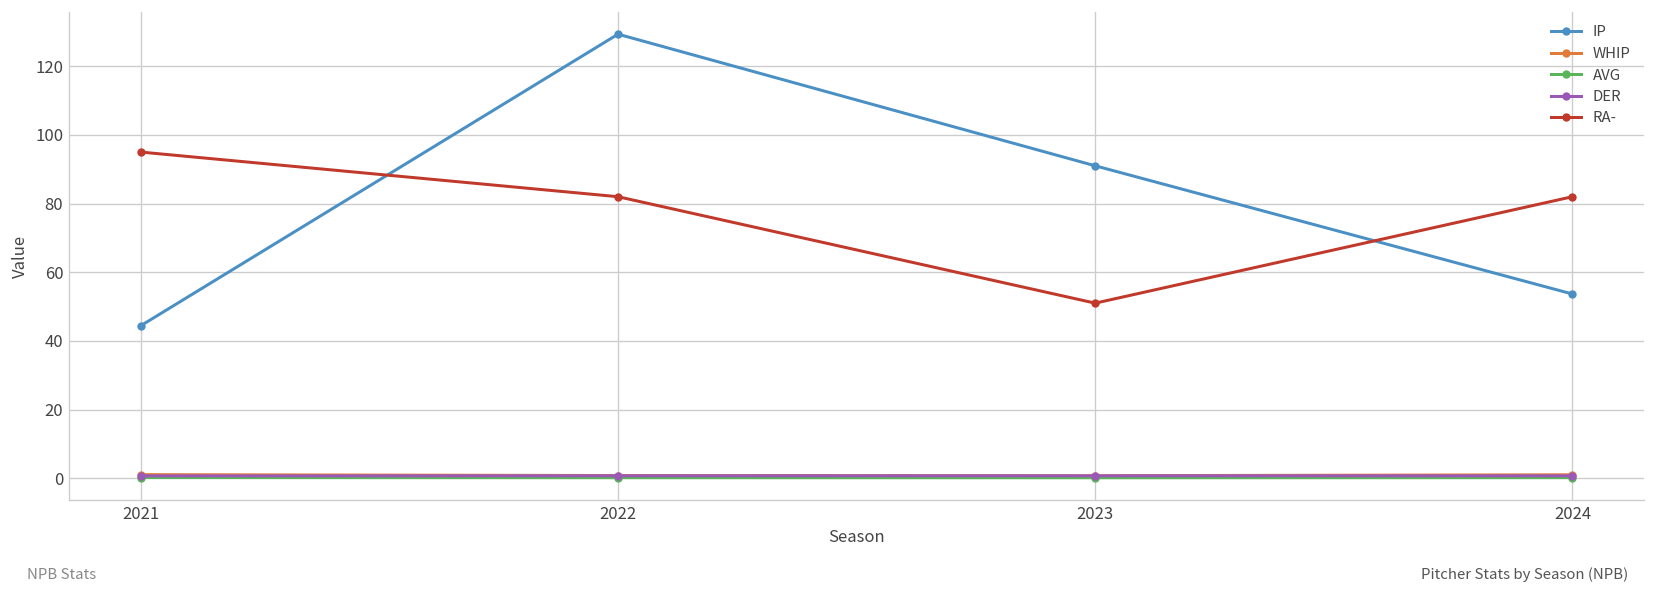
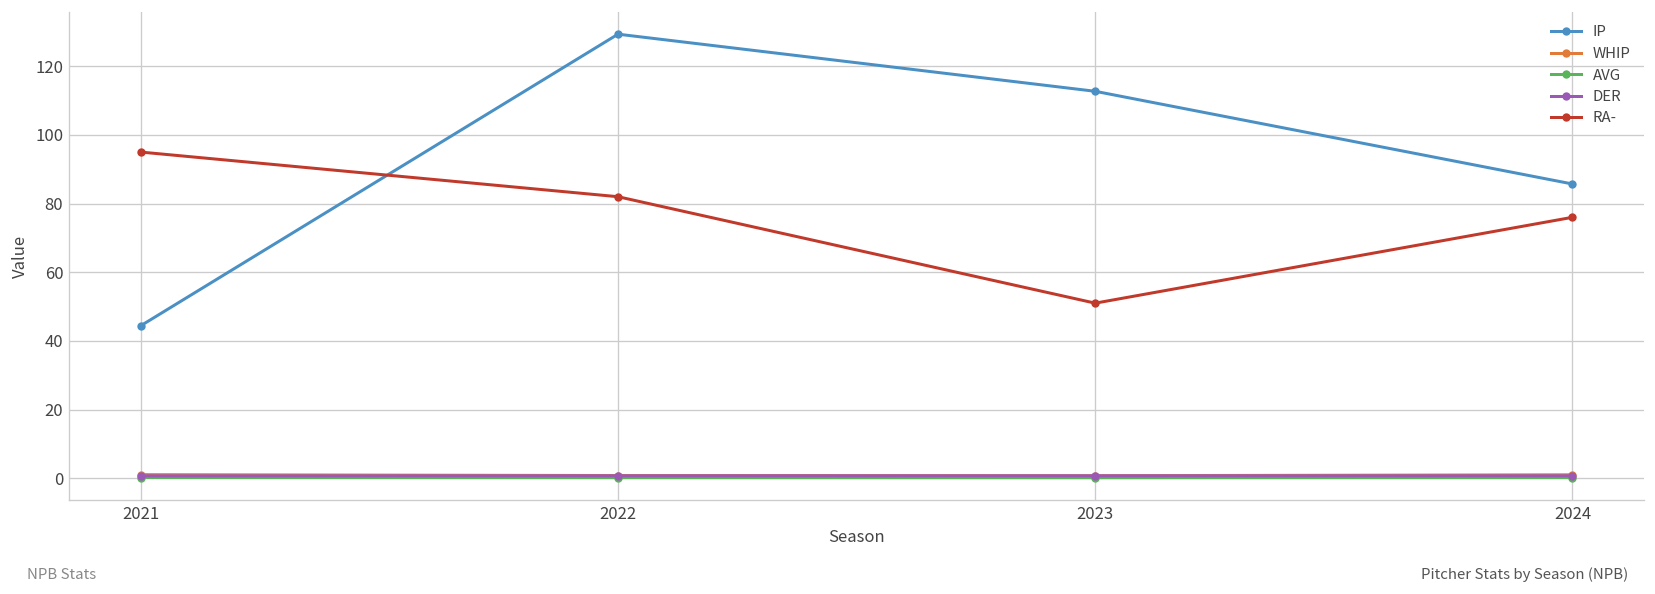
  {
    "IP": {
      "2021": 44,
      "2022": 129,
-     "2023": 91,
-     "2024": 54
+     "2023": 113,
+     "2024": 86
    },
    "RA-": {
      "2021": 95,
      "2022": 82,
      "2023": 51,
-     "2024": 82
+     "2024": 76
    }
  }
